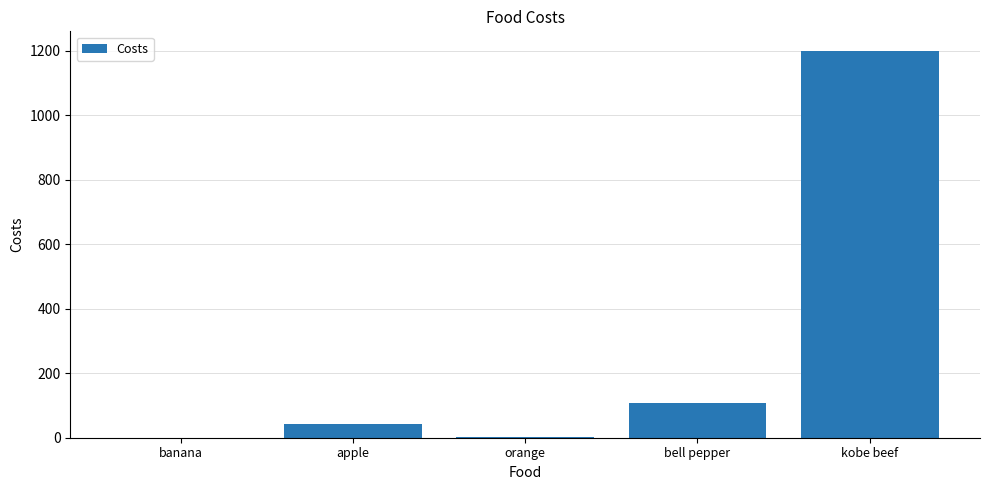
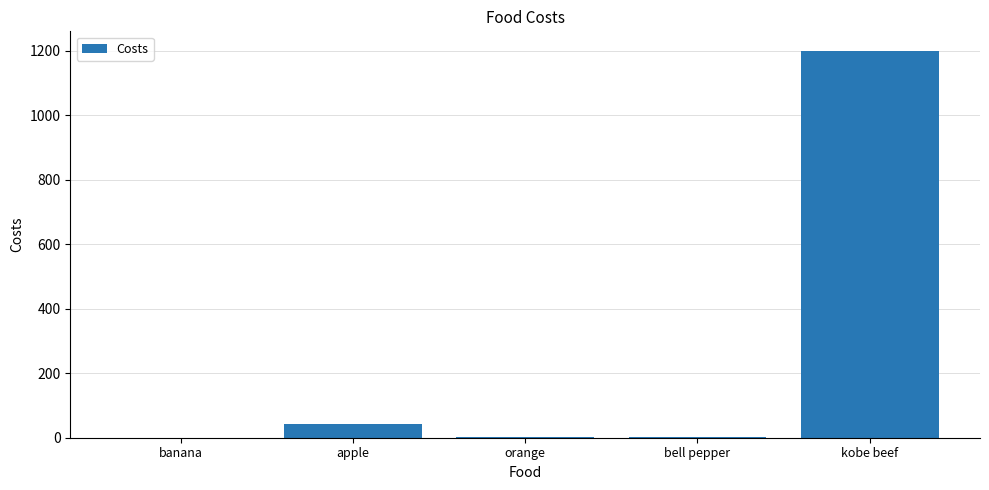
  {
    "apple": 40,
-   "bell pepper": 110,
+   "bell pepper": 0,
    "kobe beef": 1200
  }
